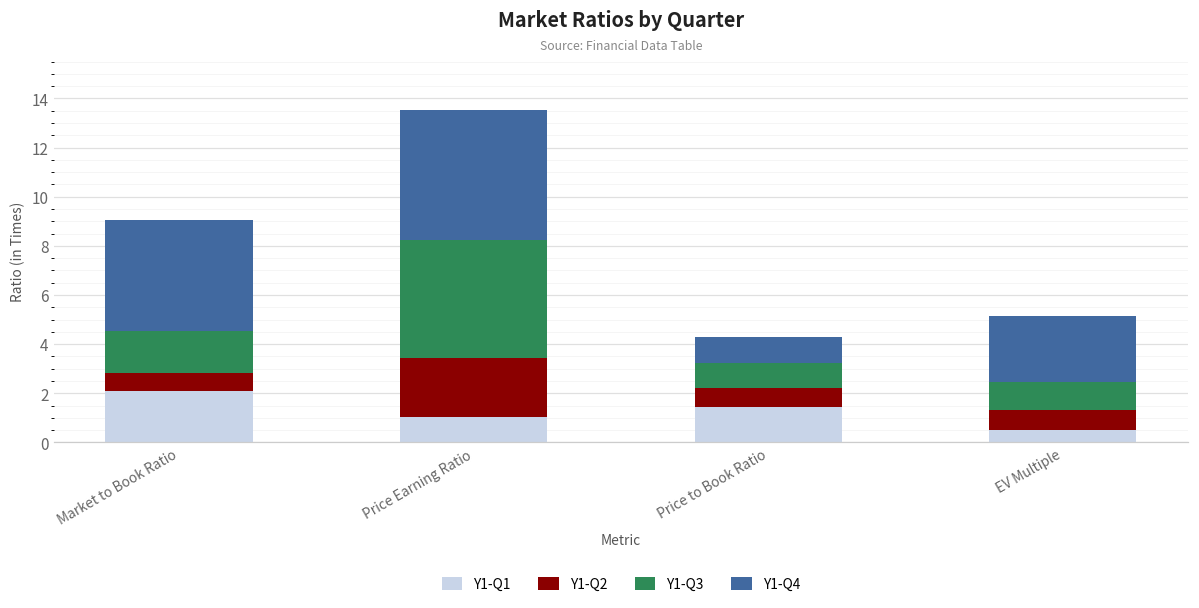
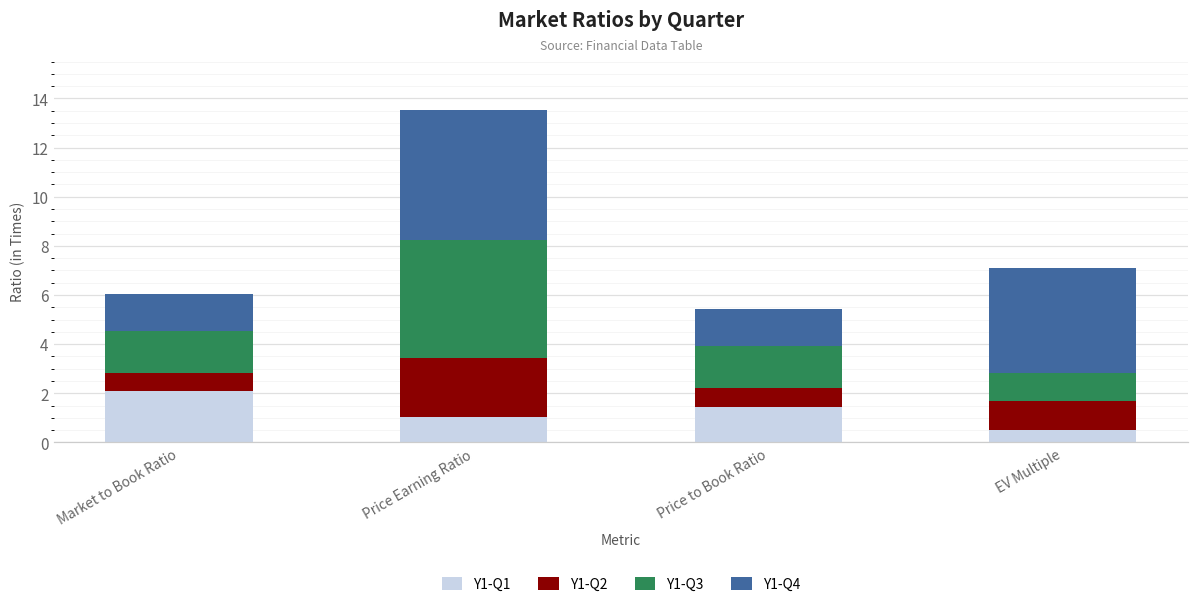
  {
    "Y1-Q1": {
      "Market to Book Ratio": 2.1,
      "Price Earning Ratio": 1.0,
      "Price to Book Ratio": 1.5,
      "EV Multiple": 0.5
    },
    "Y1-Q2": {
      "Market to Book Ratio": 0.7,
      "Price Earning Ratio": 2.4,
      "Price to Book Ratio": 0.7,
-     "EV Multiple": 0.8
+     "EV Multiple": 1.2
    },
    "Y1-Q3": {
      "Market to Book Ratio": 1.7,
      "Price Earning Ratio": 4.8,
-     "Price to Book Ratio": 1.0,
+     "Price to Book Ratio": 1.7,
      "EV Multiple": 1.1
    },
    "Y1-Q4": {
-     "Market to Book Ratio": 4.5,
+     "Market to Book Ratio": 1.5,
      "Price Earning Ratio": 5.3,
-     "Price to Book Ratio": 1.1,
-     "EV Multiple": 2.7
+     "Price to Book Ratio": 1.5,
+     "EV Multiple": 4.3
    }
  }
